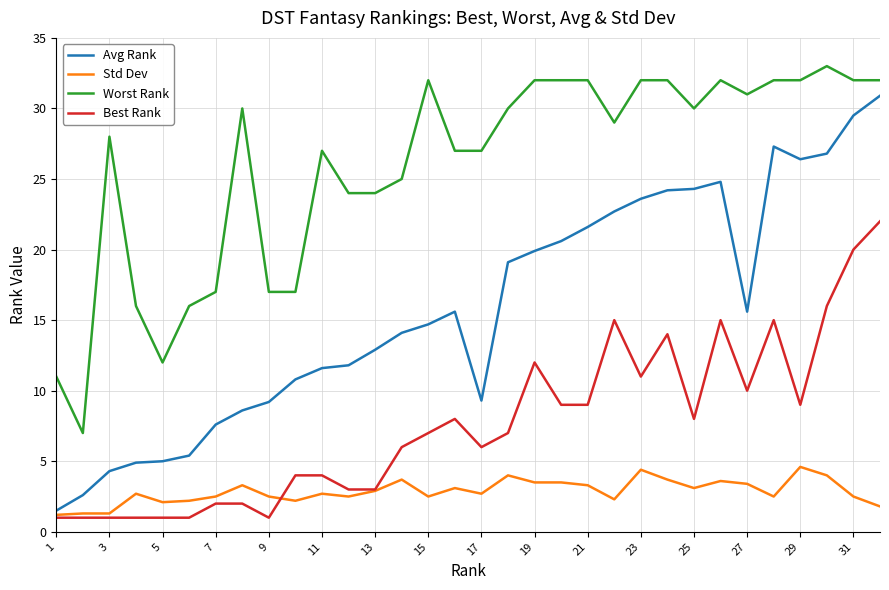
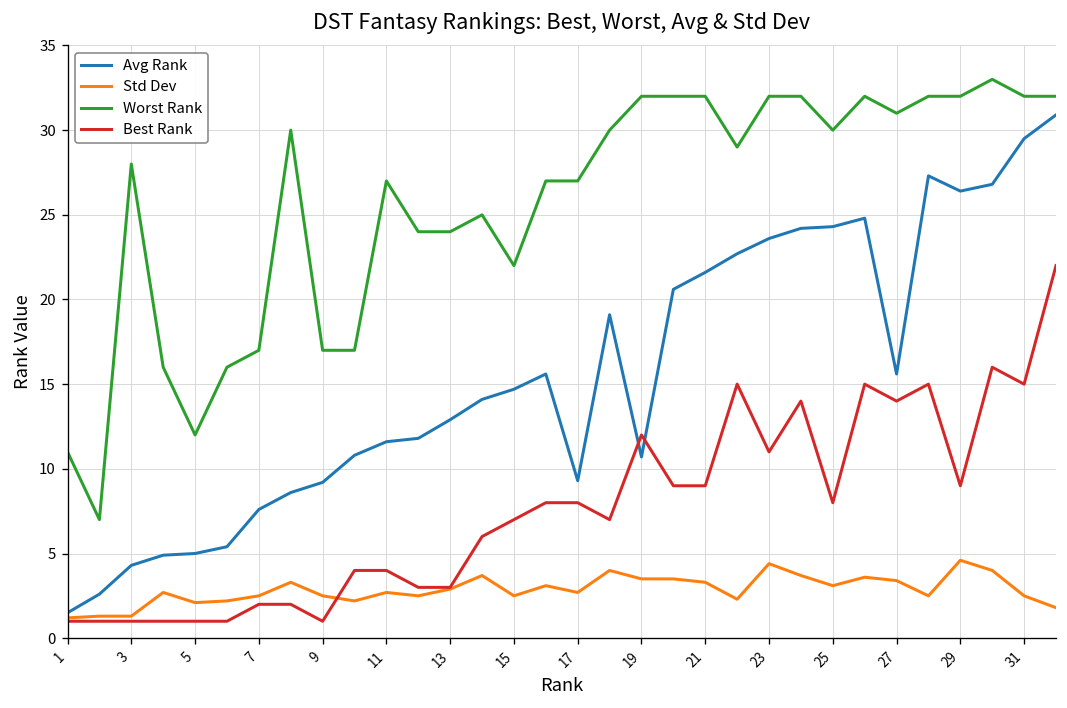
  {
    "Avg Rank": {
      "1": 1.5,
      "3": 4.3,
      "5": 5.0,
      "7": 7.6,
      "9": 9.2,
      "11": 11.6,
      "13": 12.9,
      "15": 14.7,
      "17": 9.3,
-     "19": 19.9,
+     "19": 10.7,
      "21": 21.6,
      "23": 23.6,
      "25": 24.3,
      "27": 15.6,
      "29": 26.4,
      "31": 29.5
    },
    "Std Dev": {
      "1": 1.2,
      "3": 1.3,
      "5": 2.1,
      "7": 2.5,
      "9": 2.5,
      "11": 2.7,
      "15": 2.5,
      "17": 2.7,
      "19": 3.5,
      "21": 3.3,
      "23": 4.4,
      "25": 3.1,
      "27": 3.4,
      "29": 4.6,
      "31": 2.5
    },
    "Worst Rank": {
      "1": 11,
      "3": 28,
      "5": 12,
      "7": 17,
      "9": 17,
      "11": 27,
      "13": 24,
-     "15": 32,
+     "15": 22,
      "17": 27,
      "19": 32,
      "21": 32,
      "23": 32,
      "25": 30,
      "27": 31,
      "29": 32,
      "31": 32
    },
    "Best Rank": {
      "1": 1,
      "3": 1,
      "5": 1,
      "7": 2,
      "9": 1,
      "11": 4,
      "15": 7,
-     "17": 6,
+     "17": 8,
      "19": 12,
      "21": 9,
      "23": 11,
      "25": 8,
-     "27": 10,
+     "27": 14,
      "29": 9,
-     "31": 20
+     "31": 15
    }
  }
